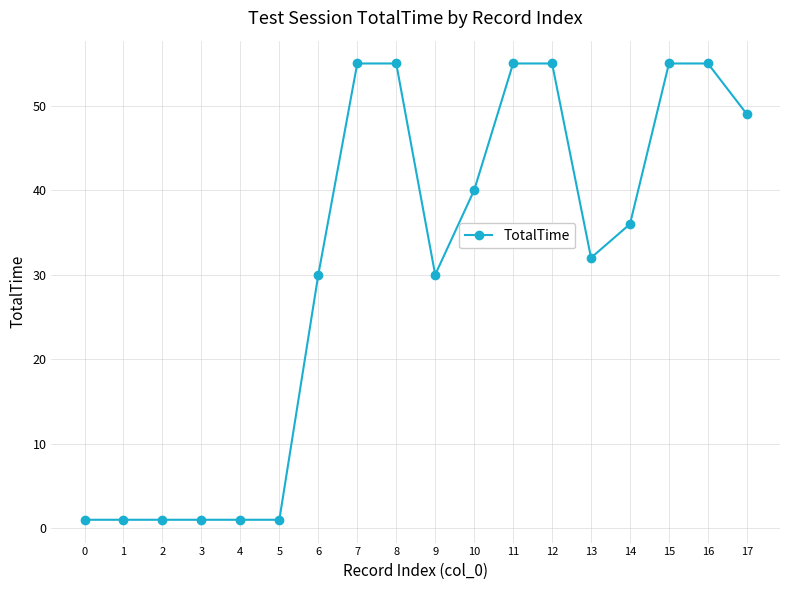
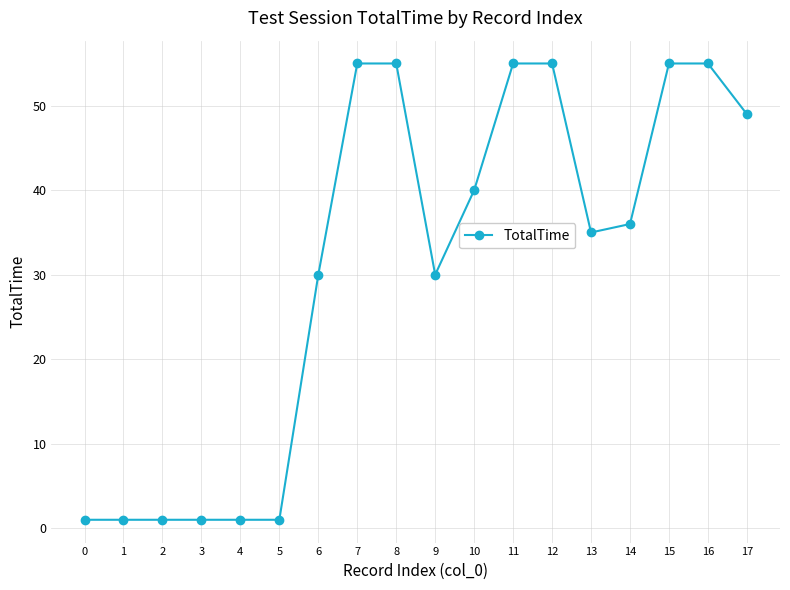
  {
    "0": 1,
    "1": 1,
    "2": 1,
    "3": 1,
    "4": 1,
    "5": 1,
    "6": 30,
    "7": 55,
    "8": 55,
    "9": 30,
    "10": 40,
    "11": 55,
    "12": 55,
-   "13": 32,
+   "13": 35,
    "14": 36,
    "15": 55,
    "16": 55,
    "17": 49
  }
